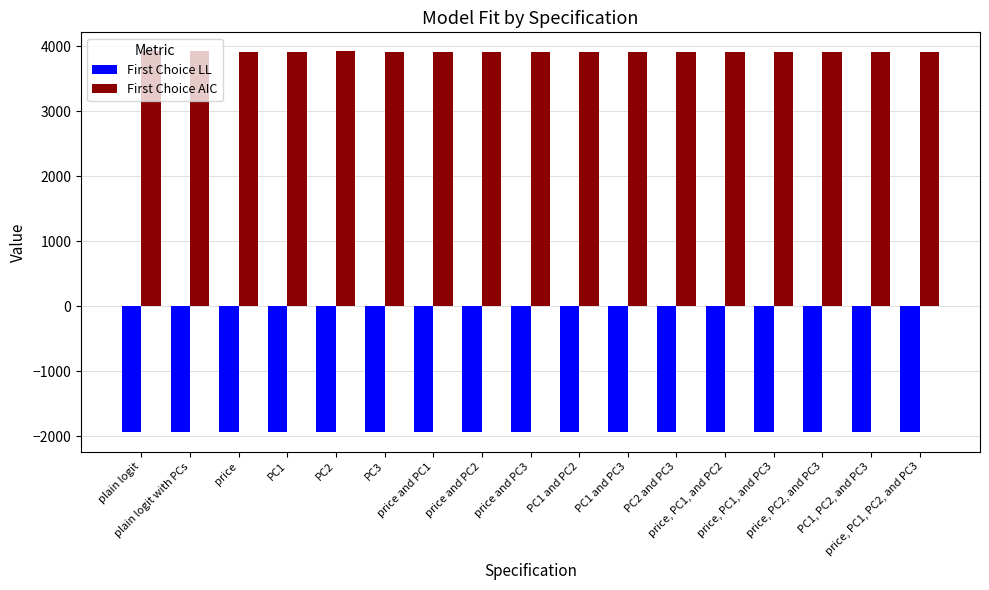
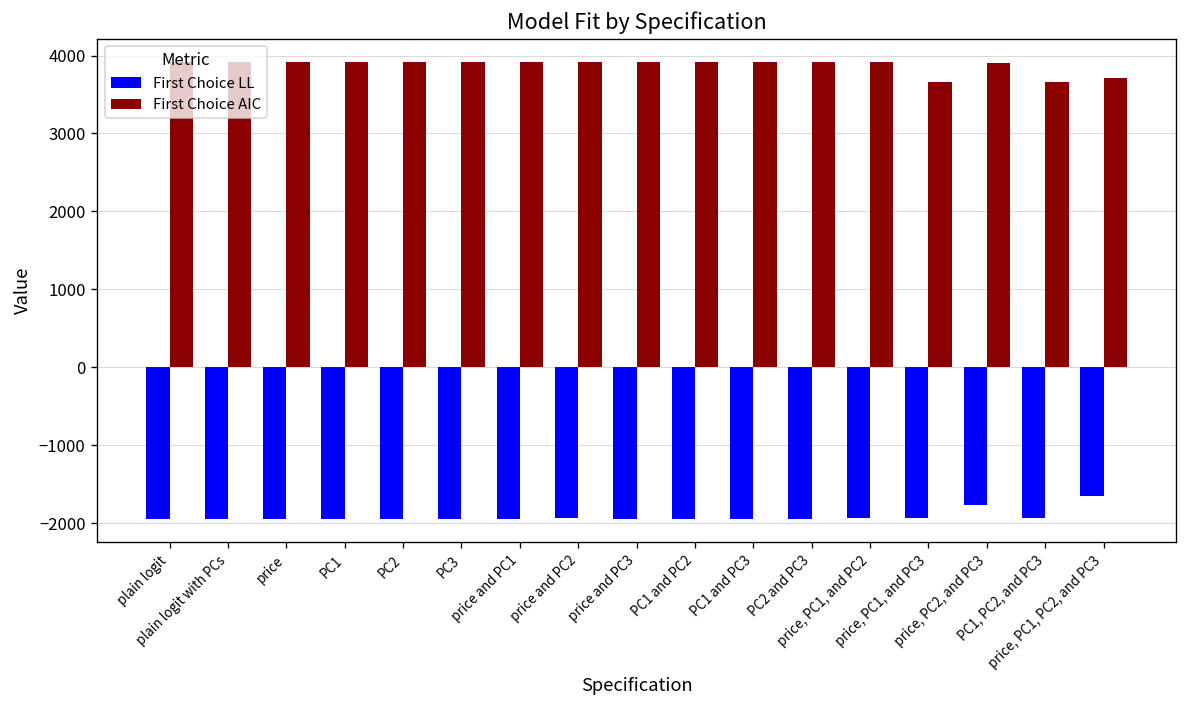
  {
    "First Choice LL": {
      "plain logit": -1900,
      "plain logit with PCs": -1900,
      "price": -1900,
      "PC1": -1900,
      "PC2": -1900,
      "PC3": -1900,
      "price and PC1": -1900,
      "price and PC2": -1900,
      "price and PC3": -1900,
      "PC1 and PC2": -1900,
      "PC1 and PC3": -1900,
      "PC2 and PC3": -1900,
      "price, PC1, and PC2": -1900,
      "price, PC1, and PC3": -1900,
-     "price, PC2, and PC3": -1900,
+     "price, PC2, and PC3": -1800,
      "PC1, PC2, and PC3": -1900,
-     "price, PC1, PC2, and PC3": -1900
+     "price, PC1, PC2, and PC3": -1700
    },
    "First Choice AIC": {
      "price": 3900,
      "PC1": 3900,
      "PC2": 3900,
      "PC3": 3900,
      "price and PC1": 3900,
      "price and PC2": 3900,
      "price and PC3": 3900,
      "PC1 and PC2": 3900,
      "PC1 and PC3": 3900,
      "PC2 and PC3": 3900,
      "price, PC1, and PC2": 3900,
-     "price, PC1, and PC3": 3900,
+     "price, PC1, and PC3": 3700,
      "price, PC2, and PC3": 3900,
-     "PC1, PC2, and PC3": 3900,
-     "price, PC1, PC2, and PC3": 3900
+     "PC1, PC2, and PC3": 3700,
+     "price, PC1, PC2, and PC3": 3700
    }
  }
